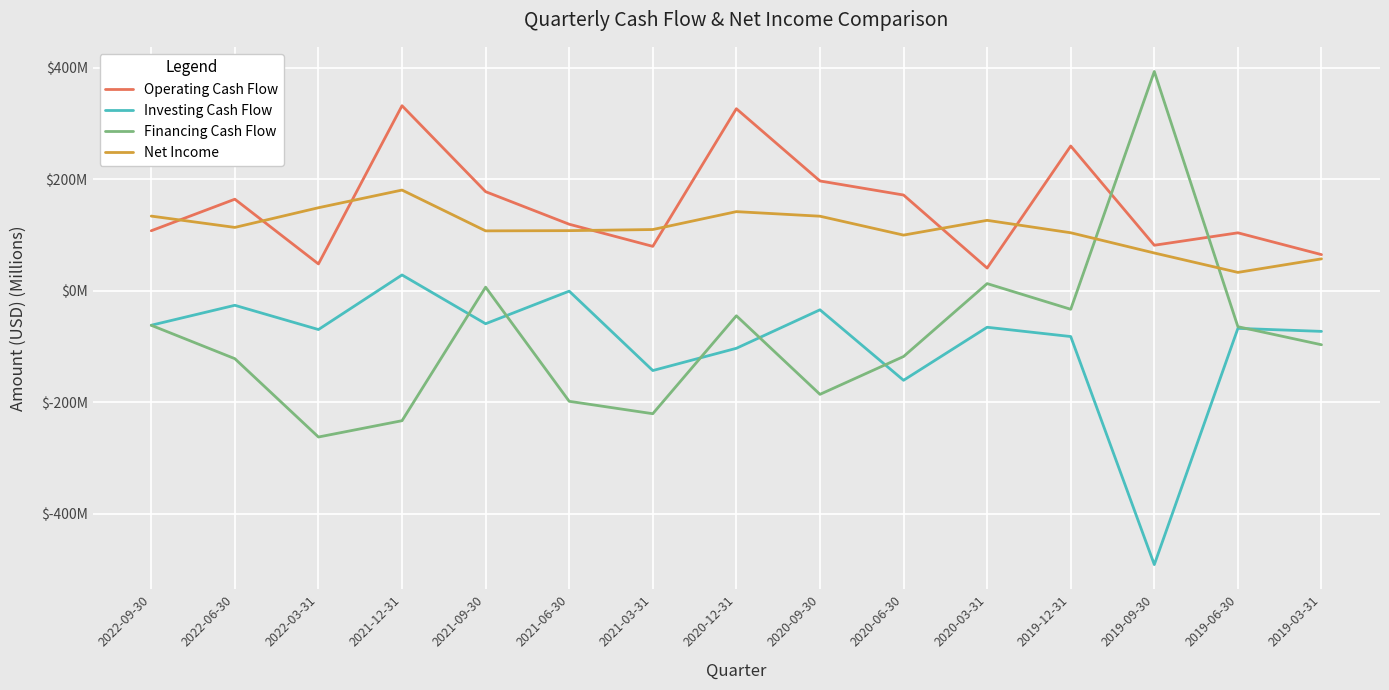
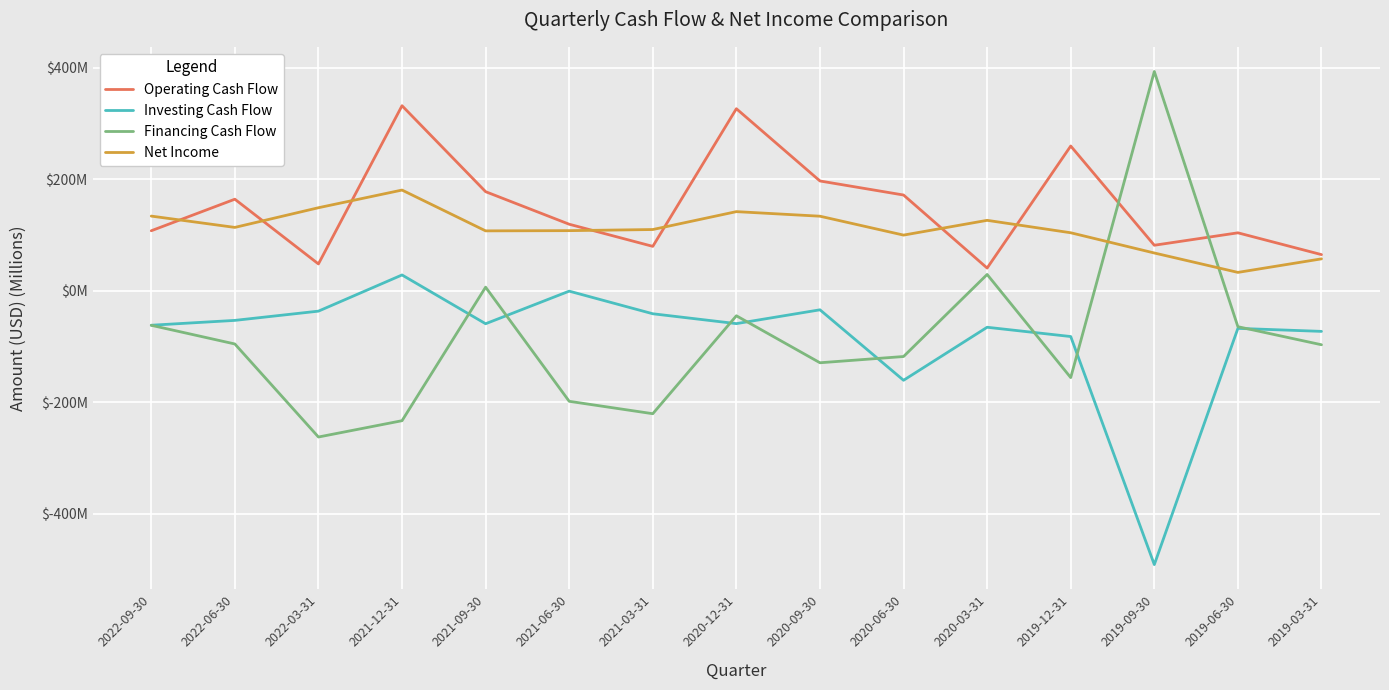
  {
    "Investing Cash Flow": {
-     "2022-06-30": "$-30000000",
-     "2022-03-31": "$-70000000",
+     "2022-06-30": "$-50000000",
+     "2022-03-31": "$-40000000",
      "2021-12-31": "$30000000",
      "2021-09-30": "$-60000000",
      "2021-06-30": "$0",
-     "2021-03-31": "$-140000000",
-     "2020-12-31": "$-100000000",
+     "2021-03-31": "$-40000000",
+     "2020-12-31": "$-60000000",
      "2020-09-30": "$-30000000",
      "2020-06-30": "$-160000000",
      "2020-03-31": "$-70000000",
      "2019-12-31": "$-80000000",
      "2019-09-30": "$-490000000",
      "2019-03-31": "$-70000000"
    },
    "Financing Cash Flow": {
-     "2022-06-30": "$-120000000",
+     "2022-06-30": "$-100000000",
      "2022-03-31": "$-260000000",
      "2021-12-31": "$-230000000",
      "2021-09-30": "$10000000",
      "2021-06-30": "$-200000000",
      "2021-03-31": "$-220000000",
      "2020-12-31": "$-40000000",
-     "2020-09-30": "$-190000000",
+     "2020-09-30": "$-130000000",
      "2020-06-30": "$-120000000",
-     "2020-03-31": "$10000000",
-     "2019-12-31": "$-30000000",
+     "2020-03-31": "$30000000",
+     "2019-12-31": "$-160000000",
      "2019-09-30": "$390000000",
      "2019-03-31": "$-100000000"
    }
  }
